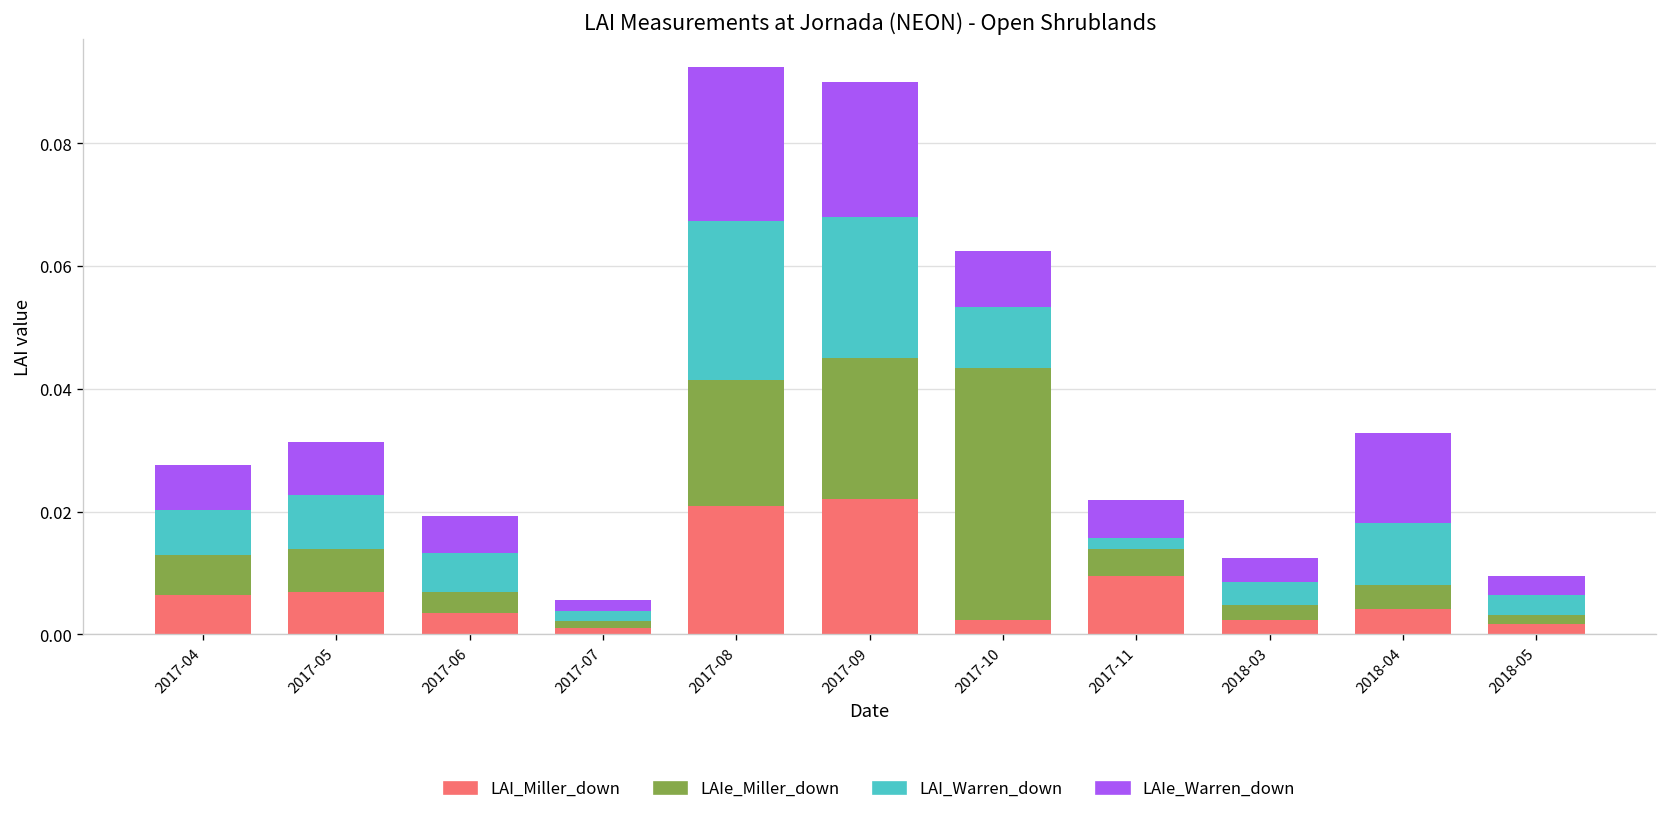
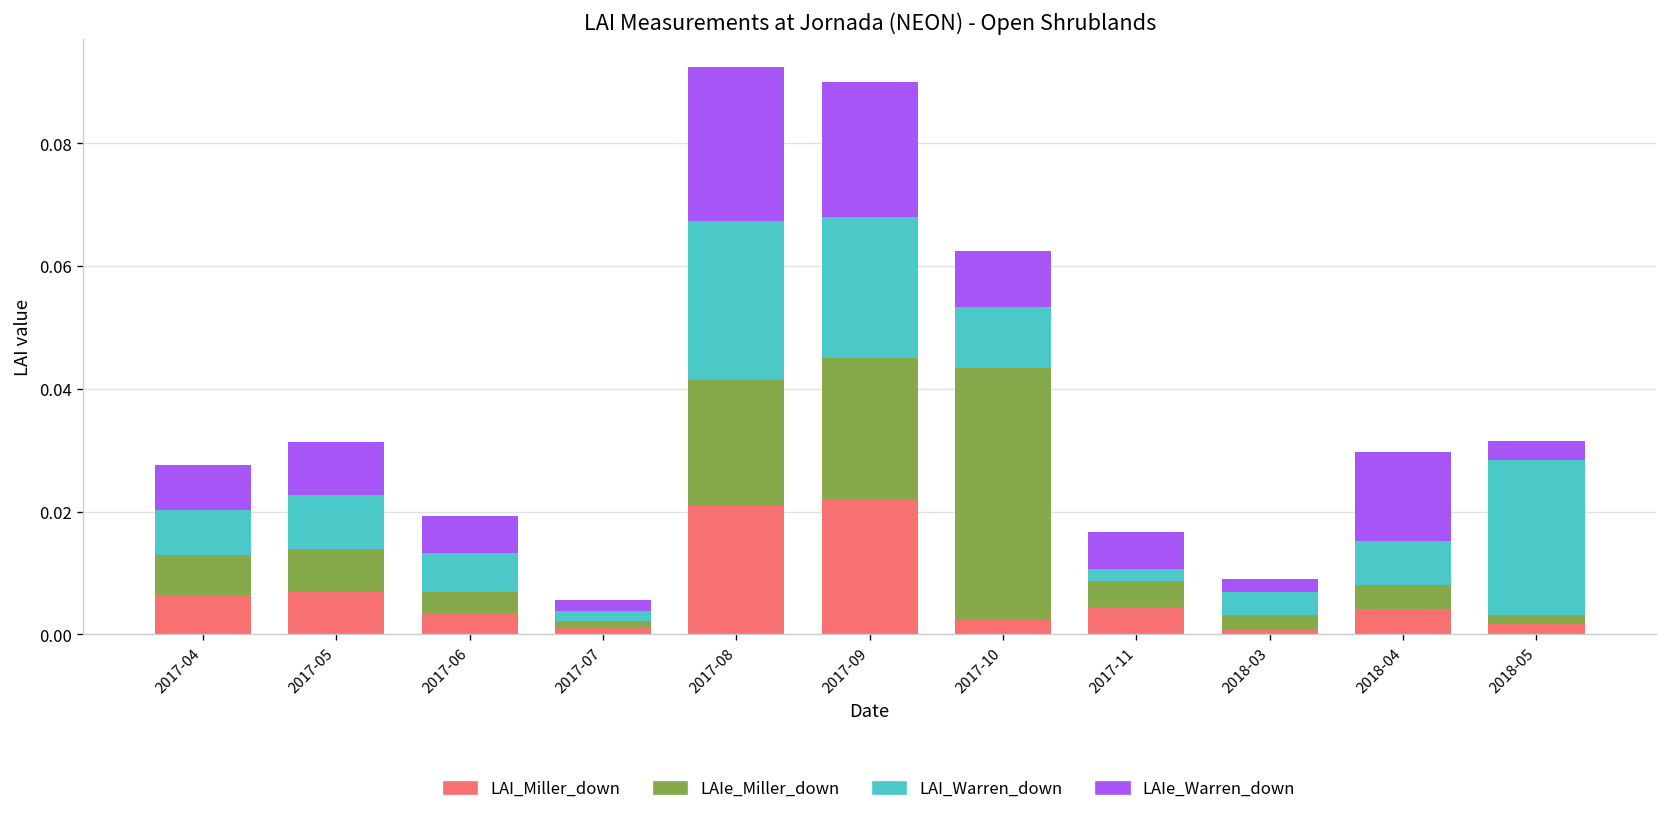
  {
    "LAI_Miller_down": {
      "2017-04": 0.007,
      "2017-05": 0.007,
      "2017-06": 0.004,
      "2017-07": 0.001,
      "2017-08": 0.021,
      "2017-09": 0.022,
      "2017-10": 0.002,
-     "2017-11": 0.010,
-     "2018-03": 0.002,
+     "2017-11": 0.004,
+     "2018-03": 0.001,
      "2018-04": 0.004,
      "2018-05": 0.002
    },
    "LAIe_Miller_down": {
      "2017-04": 0.006,
      "2017-05": 0.007,
      "2017-06": 0.004,
      "2017-07": 0.001,
      "2017-08": 0.021,
      "2017-09": 0.023,
      "2017-10": 0.041,
      "2017-11": 0.004,
      "2018-03": 0.002,
      "2018-04": 0.004,
      "2018-05": 0.002
    },
    "LAI_Warren_down": {
      "2017-04": 0.007,
      "2017-05": 0.009,
      "2017-06": 0.006,
      "2017-07": 0.002,
      "2017-08": 0.026,
      "2017-09": 0.023,
      "2017-10": 0.010,
      "2017-11": 0.002,
      "2018-03": 0.004,
-     "2018-04": 0.010,
-     "2018-05": 0.003
+     "2018-04": 0.007,
+     "2018-05": 0.025
    },
    "LAIe_Warren_down": {
      "2017-04": 0.007,
      "2017-05": 0.009,
      "2017-06": 0.006,
      "2017-07": 0.002,
      "2017-08": 0.025,
      "2017-09": 0.022,
      "2017-10": 0.009,
      "2017-11": 0.006,
-     "2018-03": 0.004,
+     "2018-03": 0.002,
      "2018-04": 0.015,
      "2018-05": 0.003
    }
  }
